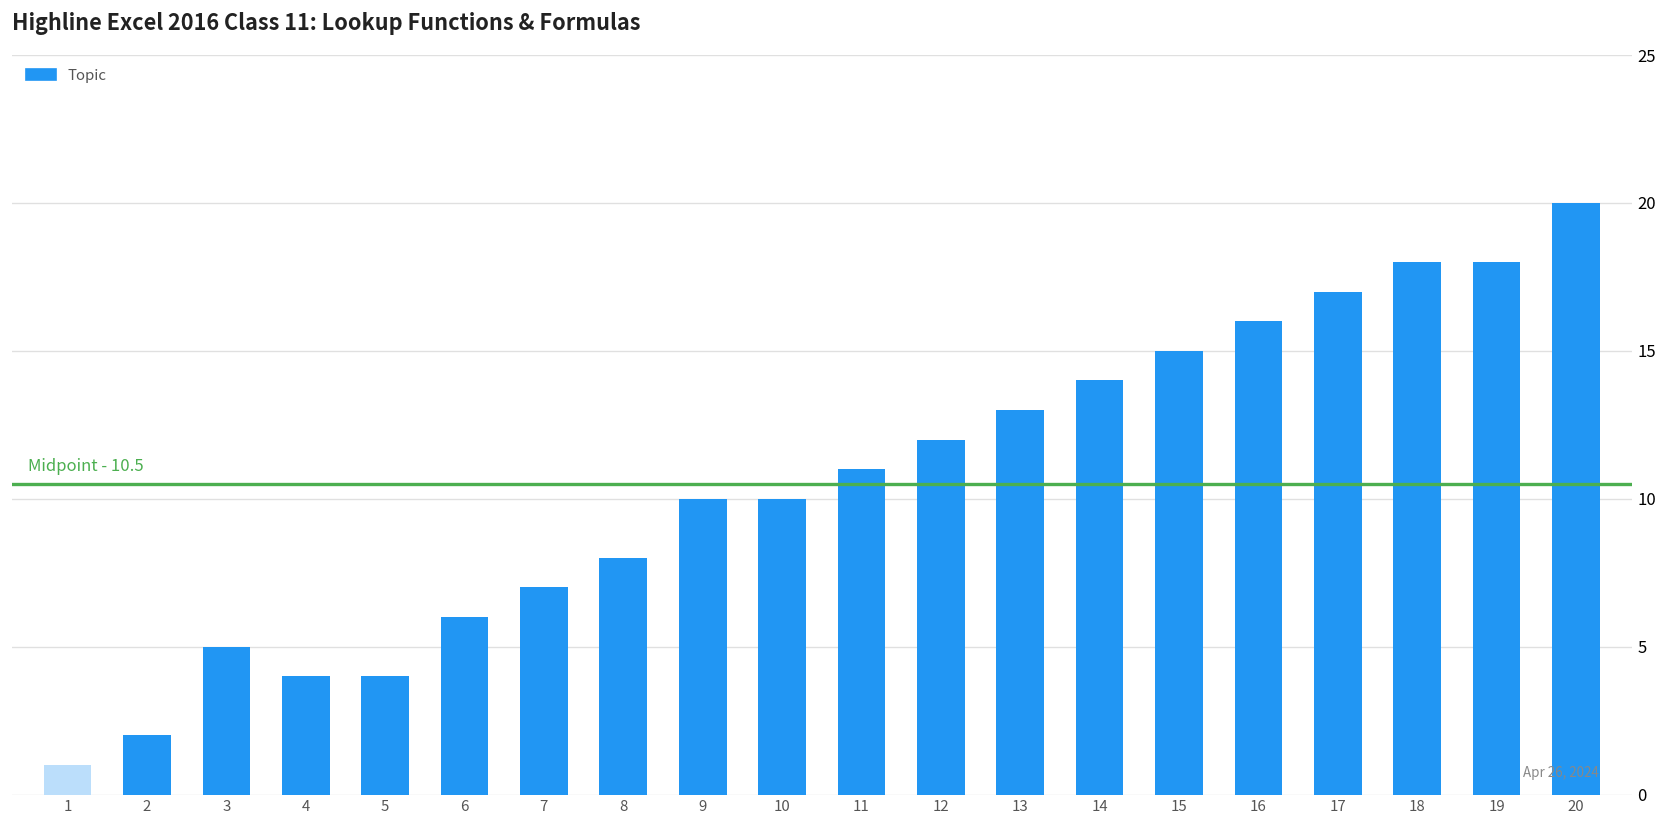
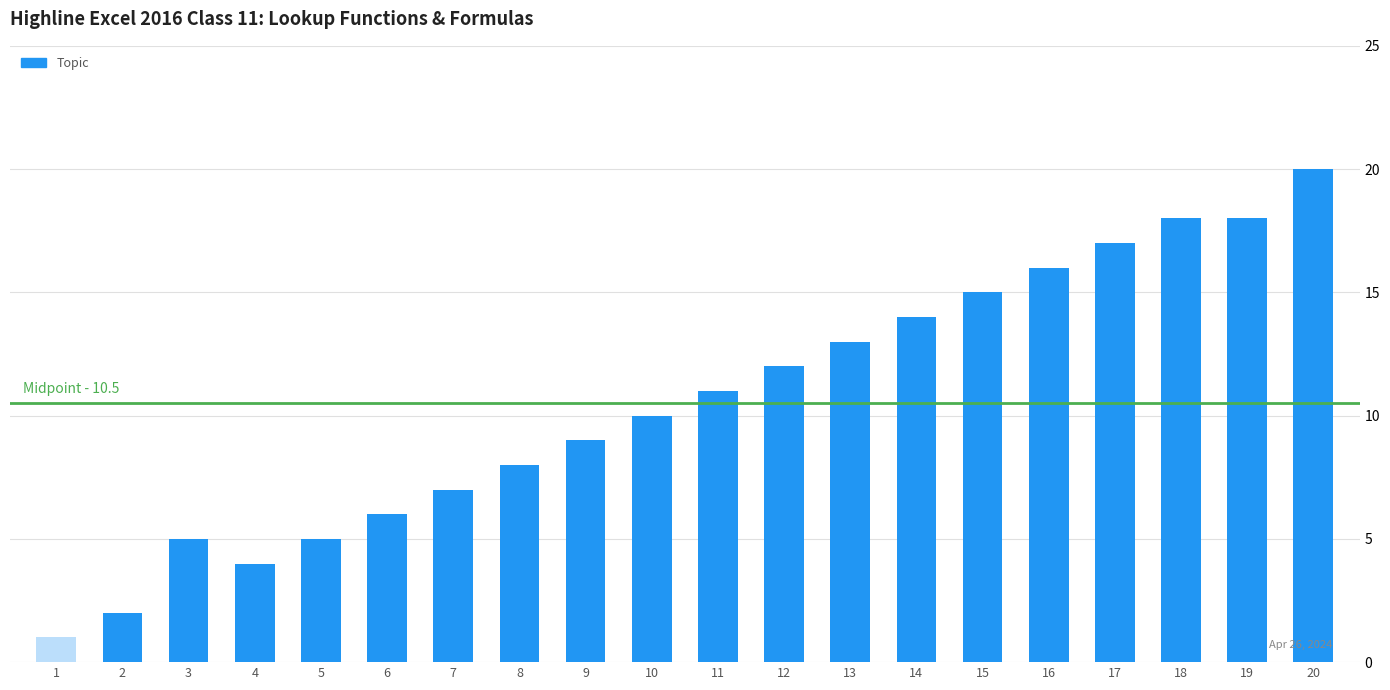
  {
    "1": 1,
    "2": 2,
    "3": 5,
    "4": 4,
-   "5": 4,
+   "5": 5,
    "6": 6,
    "7": 7,
    "8": 8,
-   "9": 10,
+   "9": 9,
    "10": 10,
    "11": 11,
    "12": 12,
    "13": 13,
    "14": 14,
    "15": 15,
    "16": 16,
    "17": 17,
    "18": 18,
    "19": 18
  }
